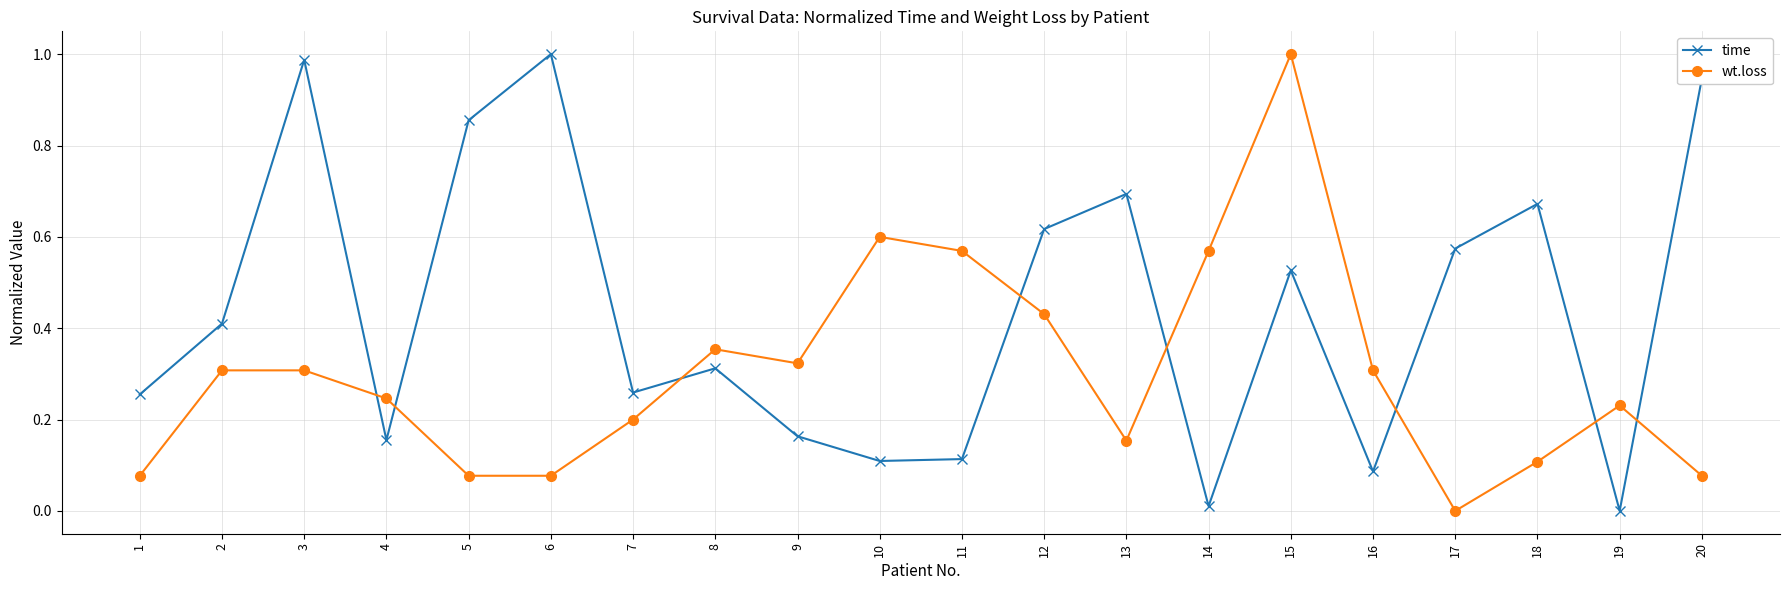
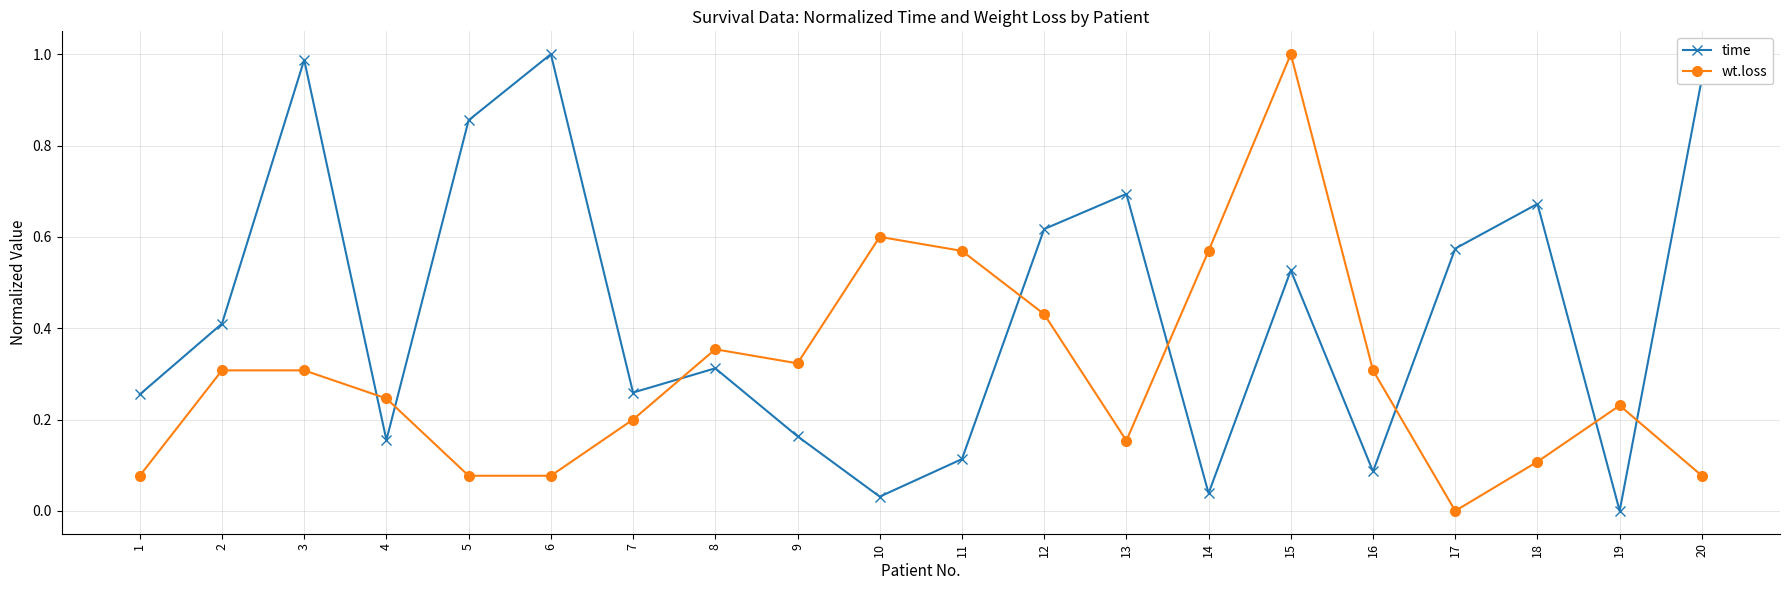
  {
    "time": {
      "1": 0.25,
      "2": 0.41,
      "3": 0.99,
      "4": 0.16,
      "5": 0.86,
      "6": 1.00,
      "7": 0.26,
      "8": 0.31,
      "9": 0.16,
-     "10": 0.11,
+     "10": 0.03,
      "11": 0.11,
      "12": 0.62,
      "13": 0.69,
-     "14": 0.01,
+     "14": 0.04,
      "15": 0.53,
      "16": 0.09,
      "17": 0.57,
      "18": 0.67,
      "19": 0.00
    },
    "wt.loss": {
      "1": 0.08,
      "2": 0.31,
      "3": 0.31,
      "4": 0.25,
      "5": 0.08,
      "6": 0.08,
      "7": 0.20,
      "8": 0.35,
      "9": 0.32,
      "10": 0.60,
      "11": 0.57,
      "12": 0.43,
      "13": 0.15,
      "14": 0.57,
      "15": 1.00,
      "16": 0.31,
      "17": 0.00,
      "18": 0.11,
      "19": 0.23,
      "20": 0.08
    }
  }
